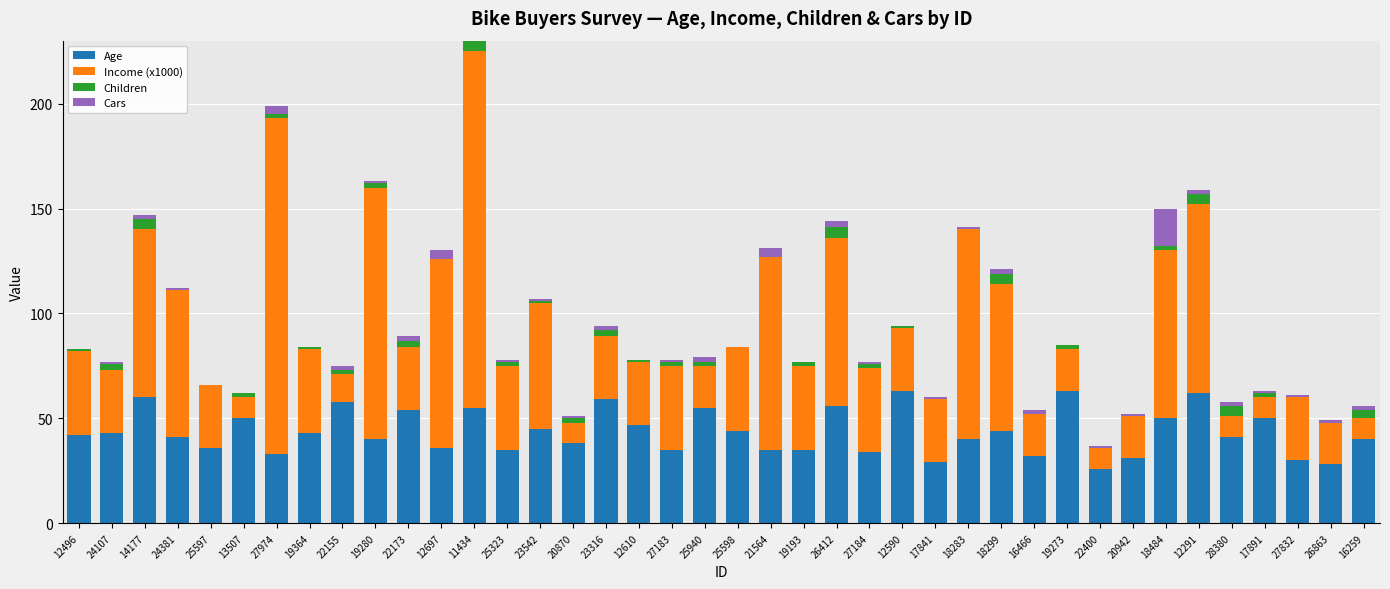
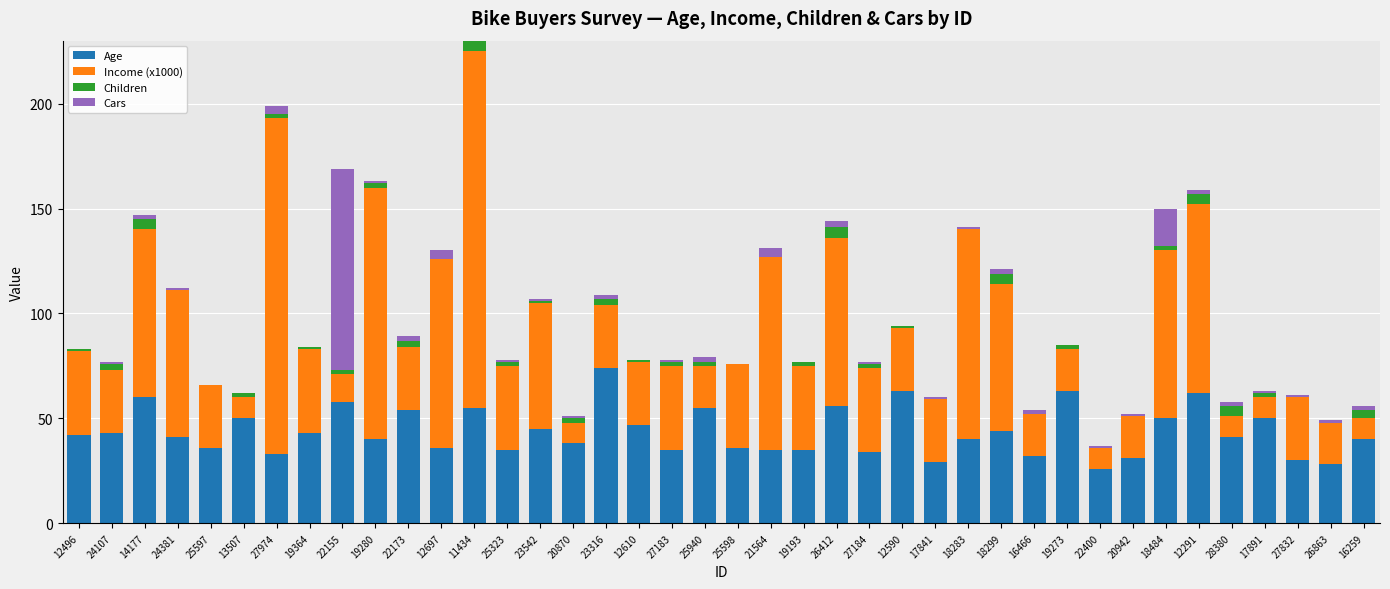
  {
    "Age": {
      "12496": 42,
      "24107": 43,
      "14177": 60,
      "24381": 41,
      "25597": 36,
      "13507": 50,
      "27974": 33,
      "19364": 43,
      "22155": 58,
      "19280": 40,
      "22173": 54,
      "12697": 36,
      "11434": 55,
      "25323": 35,
      "23542": 45,
      "20870": 38,
-     "23316": 59,
+     "23316": 74,
      "12610": 47,
      "27183": 35,
      "25940": 55,
-     "25598": 44,
+     "25598": 36,
      "21564": 35,
      "19193": 35,
      "26412": 56,
      "27184": 34,
      "12590": 63,
      "17841": 29,
      "18283": 40,
      "18299": 44,
      "16466": 32,
      "19273": 63,
      "22400": 26,
      "20942": 31,
      "18484": 50,
      "12291": 62,
      "28380": 41,
      "17891": 50,
      "27832": 30,
      "26863": 28,
      "16259": 40
    },
    "Income (x1000)": {
      "12496": 40,
      "24107": 30,
      "14177": 80,
      "24381": 70,
      "25597": 30,
      "13507": 10,
      "27974": 160,
      "19364": 40,
      "22155": 13,
      "19280": 120,
      "22173": 30,
      "12697": 90,
      "11434": 170,
      "25323": 40,
      "23542": 60,
      "20870": 10,
      "23316": 30,
      "12610": 30,
      "27183": 40,
      "25940": 20,
      "25598": 40,
      "21564": 92,
      "19193": 40,
      "26412": 80,
      "27184": 40,
      "12590": 30,
      "17841": 30,
      "18283": 100,
      "18299": 70,
      "16466": 20,
      "19273": 20,
      "22400": 10,
      "20942": 20,
      "18484": 80,
      "12291": 90,
      "28380": 10,
      "17891": 10,
      "27832": 30,
      "26863": 20,
      "16259": 10
    },
    "Children": {
      "24107": 3,
      "14177": 5,
      "24381": 0,
      "25597": 0,
      "13507": 2,
      "27974": 2,
      "22155": 2,
      "19280": 2,
      "22173": 3,
      "12697": 0,
      "11434": 5,
      "25323": 2,
      "20870": 2,
      "23316": 3,
      "27183": 2,
      "25940": 2,
      "25598": 0,
      "21564": 0,
      "19193": 2,
      "26412": 5,
      "27184": 2,
      "17841": 0,
      "18283": 0,
      "18299": 5,
      "16466": 0,
      "19273": 2,
      "22400": 0,
      "20942": 0,
      "18484": 2,
      "12291": 5,
      "28380": 5,
      "17891": 2,
      "27832": 0,
      "26863": 0,
      "16259": 4
    },
    "Cars": {
      "12496": 0,
      "14177": 2,
      "25597": 0,
      "13507": 0,
      "27974": 4,
      "19364": 0,
-     "22155": 2,
+     "22155": 96,
      "22173": 2,
      "12697": 4,
      "11434": 0,
      "23316": 2,
      "12610": 0,
      "25940": 2,
      "25598": 0,
      "21564": 4,
      "19193": 0,
      "26412": 3,
      "12590": 0,
      "18299": 2,
      "16466": 2,
      "19273": 0,
      "18484": 18,
      "12291": 2,
      "28380": 2,
      "16259": 2
    }
  }
